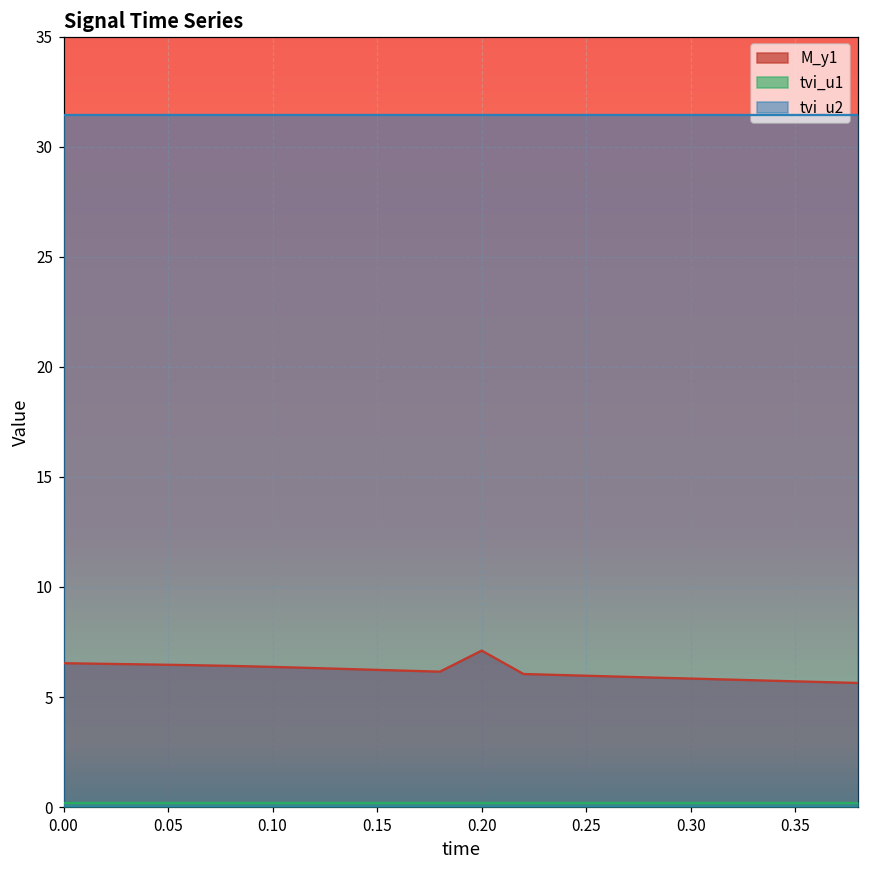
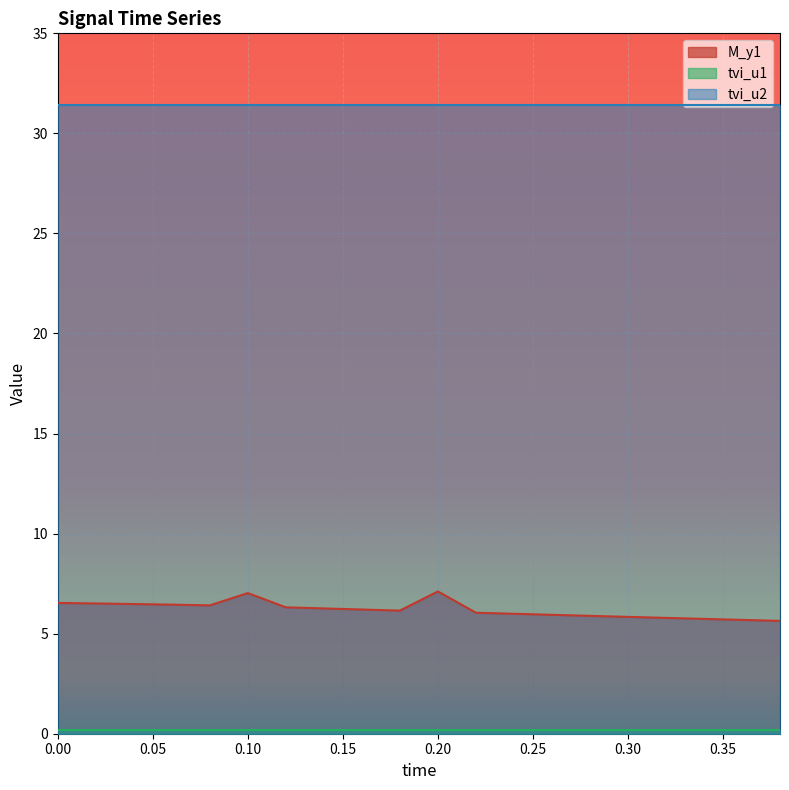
  {
    "M_y1": {
      "0.00": 6.5,
-     "0.10": 6.4,
+     "0.10": 7.0,
      "0.20": 7.1,
      "0.30": 5.8
    },
    "tvi_u1": {
      "0.00": 0.2,
      "0.10": 0.2,
      "0.20": 0.2,
      "0.30": 0.2
    },
    "tvi_u2": {
      "0.00": 31.4,
      "0.10": 31.4,
      "0.20": 31.4,
      "0.30": 31.4
    }
  }
